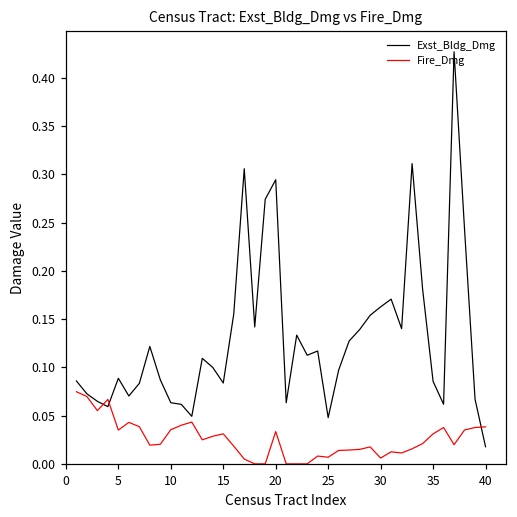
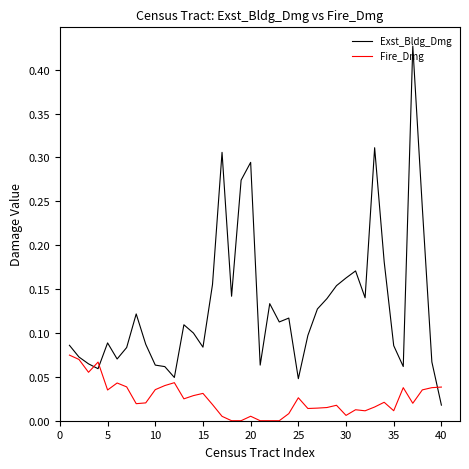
  {
    "Exst_Bldg_Dmg": {
      "5": 0.09,
      "10": 0.06,
      "15": 0.08,
      "20": 0.29,
      "25": 0.05,
      "30": 0.16,
      "35": 0.09,
      "40": 0.02
    },
    "Fire_Dmg": {
      "5": 0.04,
      "10": 0.04,
      "15": 0.03,
-     "20": 0.03,
-     "25": 0.01,
+     "20": 0.01,
+     "25": 0.03,
      "30": 0.01,
-     "35": 0.03,
+     "35": 0.01,
      "40": 0.04
    }
  }
